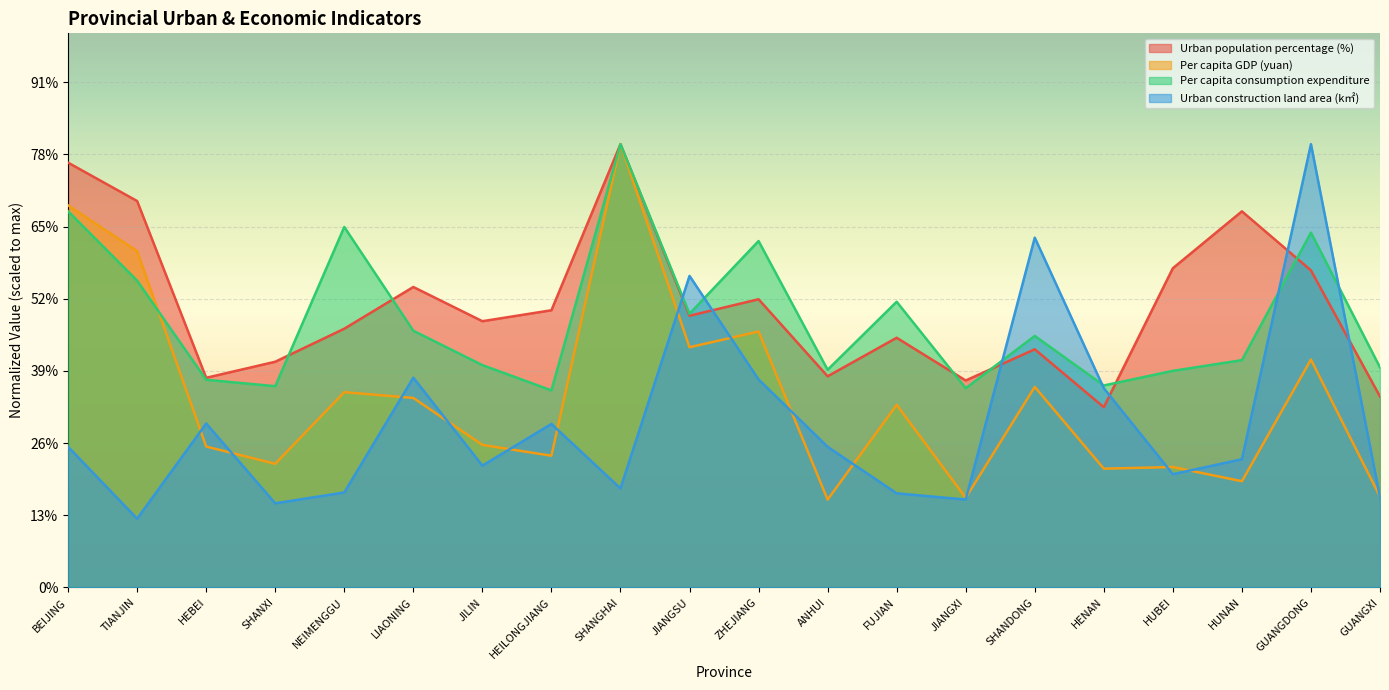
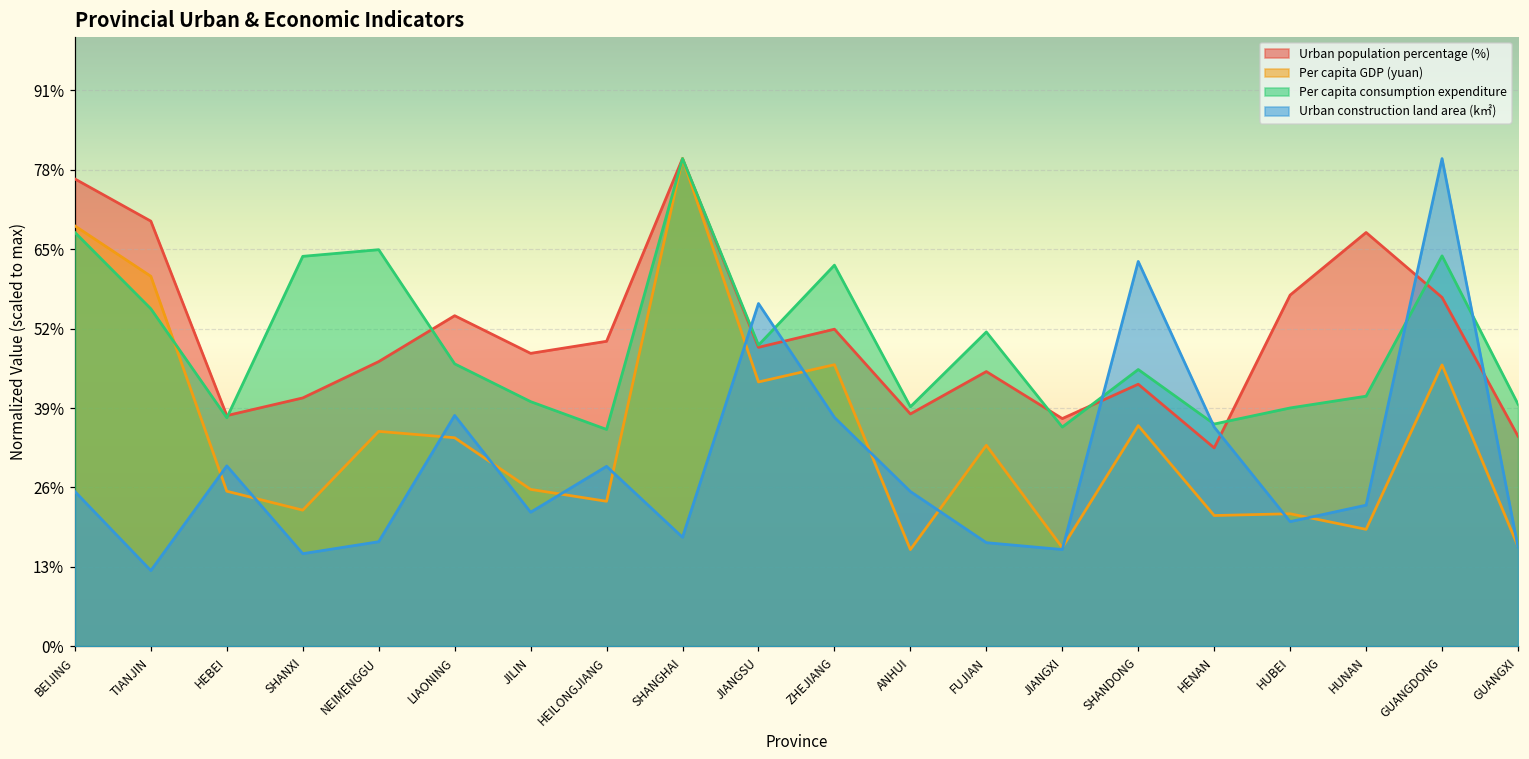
  {
    "Urban population percentage (%)": {
      "BEIJING": "77%",
      "TIANJIN": "70%",
      "SHANXI": "41%",
      "NEIMENGGU": "47%",
      "LIAONING": "54%",
      "JILIN": "48%",
      "HEILONGJIANG": "50%",
      "ZHEJIANG": "52%",
      "ANHUI": "38%",
      "FUJIAN": "45%",
      "JIANGXI": "37%",
      "SHANDONG": "43%",
      "HENAN": "32%",
      "HUBEI": "58%",
      "HUNAN": "68%",
      "GUANGDONG": "57%",
      "GUANGXI": "34%"
    },
    "Per capita GDP (yuan)": {
      "BEIJING": "69%",
      "TIANJIN": "61%",
      "HEBEI": "25%",
      "SHANXI": "22%",
      "NEIMENGGU": "35%",
      "LIAONING": "34%",
      "JILIN": "26%",
      "HEILONGJIANG": "24%",
      "JIANGSU": "43%",
      "ZHEJIANG": "46%",
      "ANHUI": "16%",
      "FUJIAN": "33%",
      "SHANDONG": "36%",
      "HENAN": "21%",
      "HUBEI": "22%",
      "HUNAN": "19%",
-     "GUANGDONG": "41%"
+     "GUANGDONG": "46%"
    },
    "Per capita consumption expenditure": {
      "BEIJING": "68%",
      "TIANJIN": "55%",
-     "SHANXI": "36%",
+     "SHANXI": "64%",
      "NEIMENGGU": "65%",
      "LIAONING": "46%",
      "JILIN": "40%",
      "HEILONGJIANG": "35%",
      "ZHEJIANG": "62%",
      "ANHUI": "39%",
      "FUJIAN": "51%",
      "JIANGXI": "36%",
      "SHANDONG": "45%",
      "HENAN": "36%",
      "HUBEI": "39%",
      "HUNAN": "41%",
      "GUANGDONG": "64%",
      "GUANGXI": "40%"
    },
    "Urban construction land area (k㎡)": {
      "BEIJING": "25%",
      "TIANJIN": "12%",
      "HEBEI": "30%",
      "SHANXI": "15%",
      "NEIMENGGU": "17%",
      "LIAONING": "38%",
      "JILIN": "22%",
      "HEILONGJIANG": "29%",
      "SHANGHAI": "18%",
      "JIANGSU": "56%",
      "ZHEJIANG": "37%",
      "ANHUI": "25%",
      "FUJIAN": "17%",
      "SHANDONG": "63%",
      "HENAN": "36%",
      "HUBEI": "20%",
      "HUNAN": "23%",
      "GUANGDONG": "80%"
    }
  }
